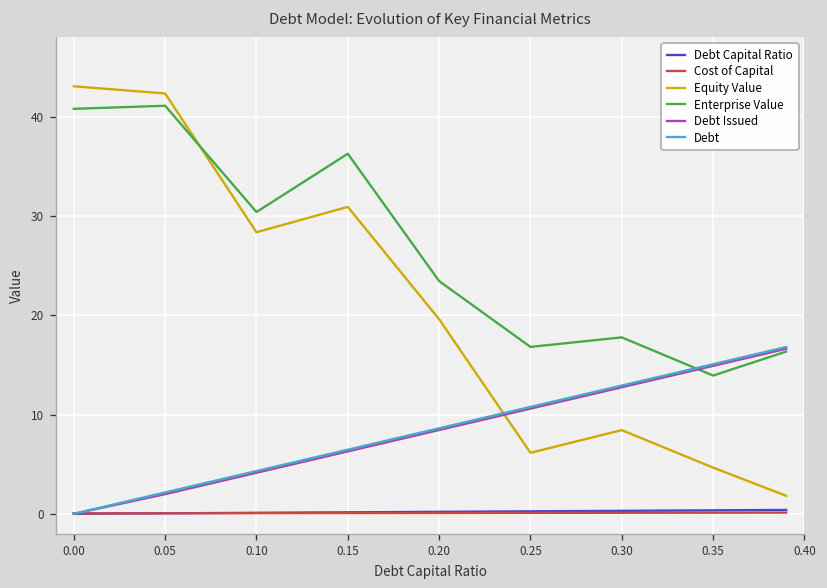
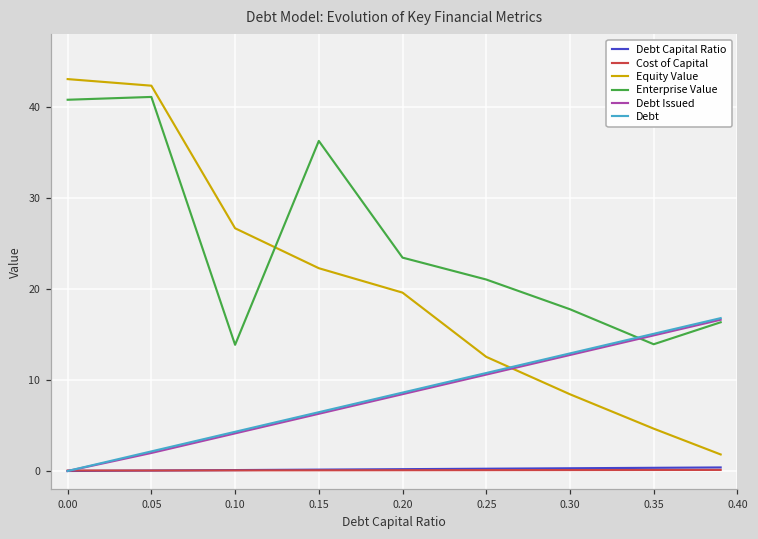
  {
    "Equity Value": {
      "0.00": 43,
      "0.05": 42,
-     "0.10": 28,
-     "0.15": 31,
+     "0.10": 27,
+     "0.15": 22,
      "0.20": 20,
-     "0.25": 6,
+     "0.25": 13,
      "0.30": 8,
      "0.35": 5
    },
    "Enterprise Value": {
      "0.00": 41,
      "0.05": 41,
-     "0.10": 30,
+     "0.10": 14,
      "0.15": 36,
      "0.20": 23,
-     "0.25": 17,
+     "0.25": 21,
      "0.30": 18,
      "0.35": 14
    }
  }
